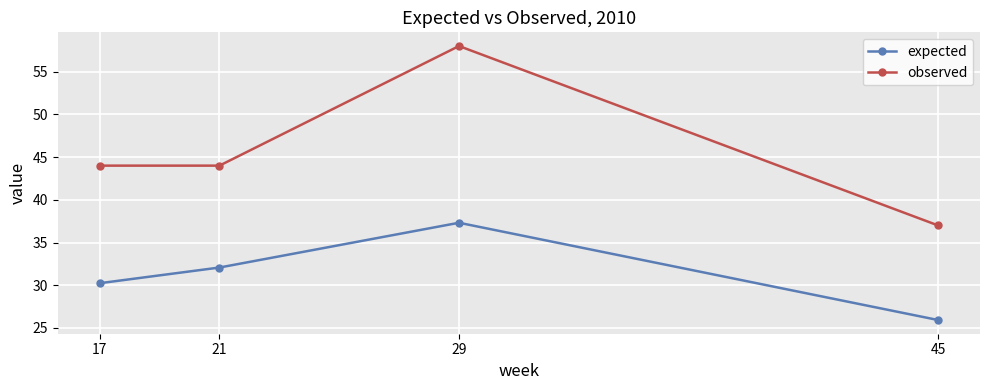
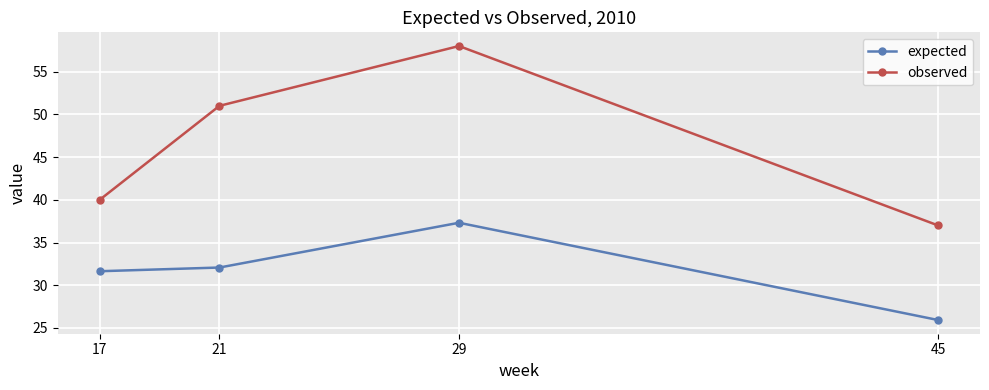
  {
    "expected": {
-     "17": 30,
+     "17": 32,
      "21": 32,
      "29": 37,
      "45": 26
    },
    "observed": {
-     "17": 44,
-     "21": 44,
+     "17": 40,
+     "21": 51,
      "29": 58,
      "45": 37
    }
  }
